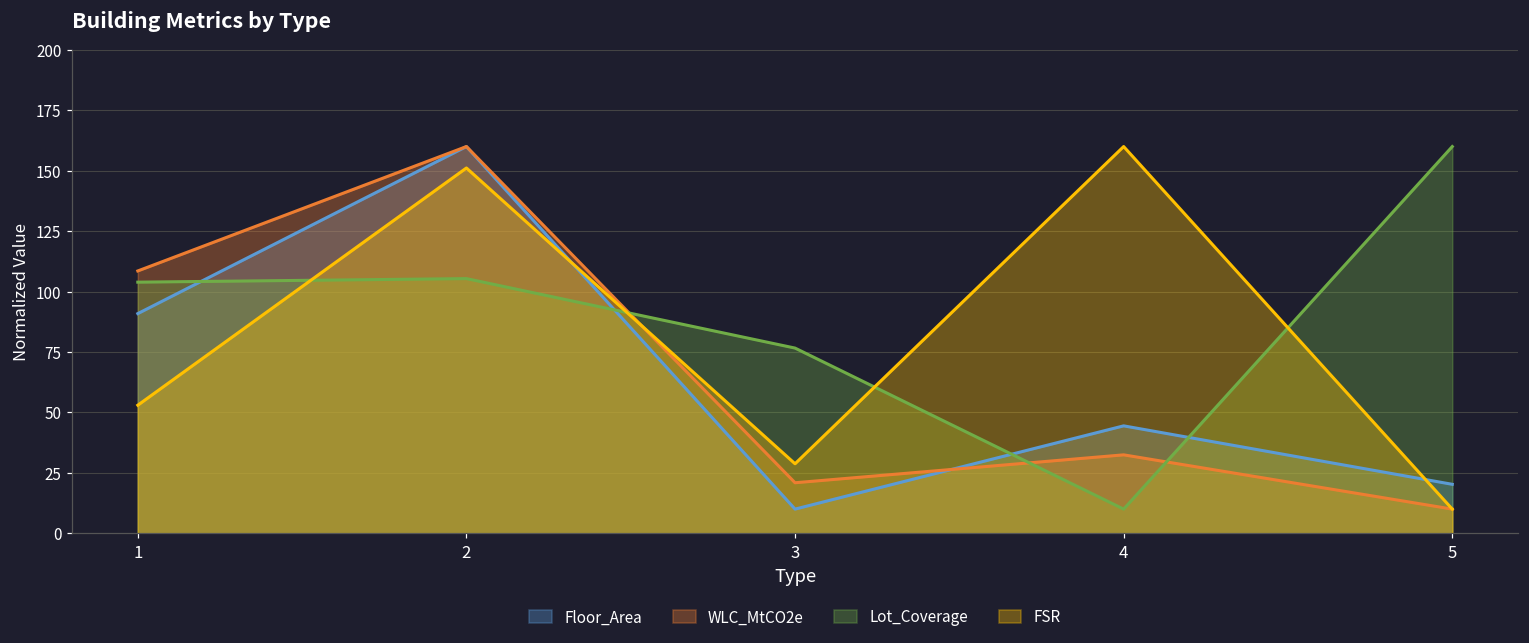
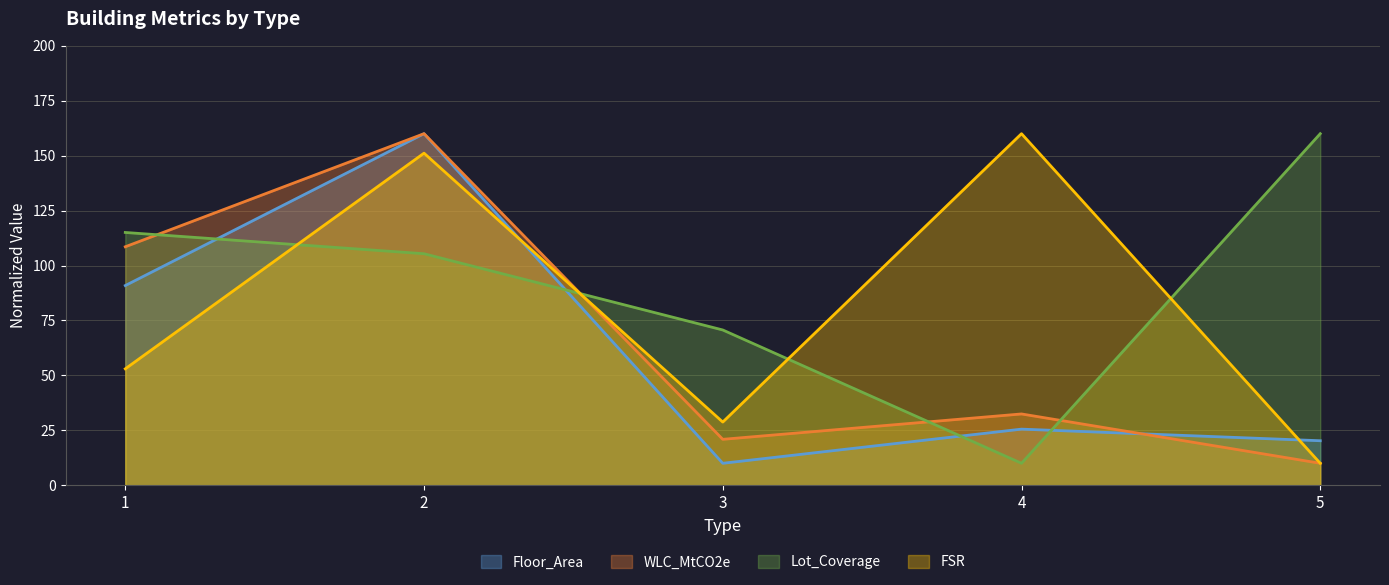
  {
    "Floor_Area": {
      "1": 91,
      "3": 10,
-     "4": 44,
+     "4": 26,
      "5": 20
    },
    "Lot_Coverage": {
-     "1": 104,
+     "1": 115,
      "2": 105,
-     "3": 77,
+     "3": 71,
      "4": 10,
      "5": 160
    }
  }
